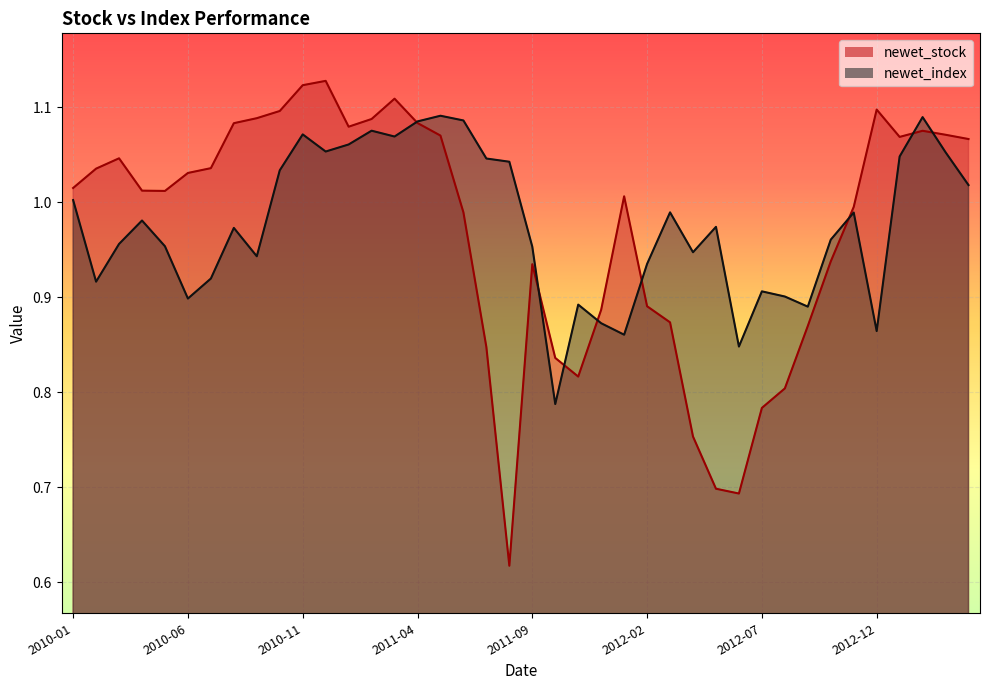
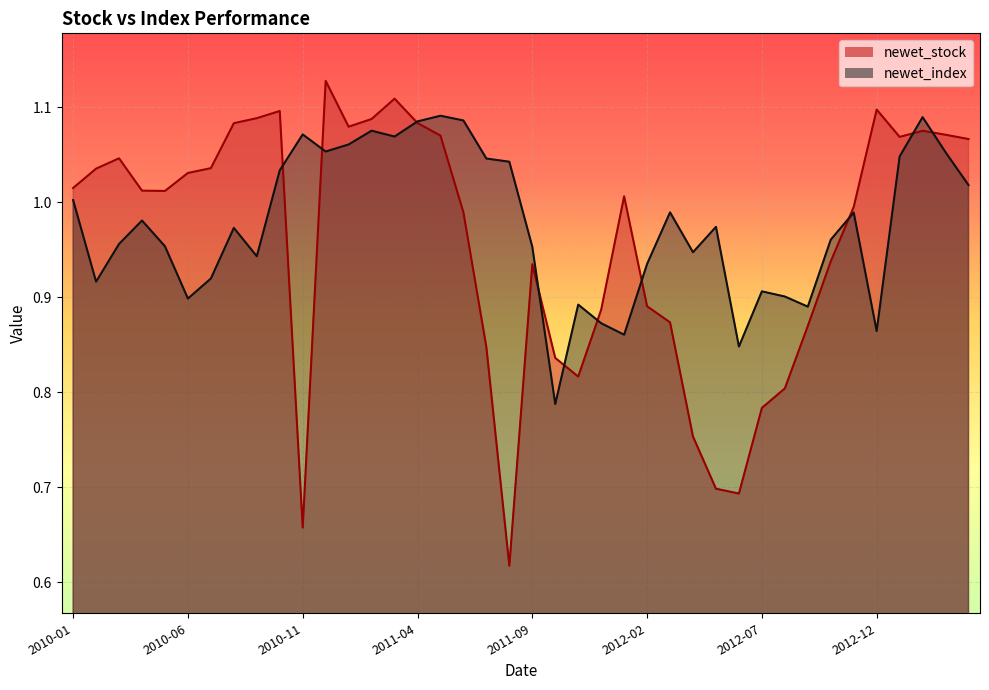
  {
    "newet_stock": {
      "2010-01": 1.01,
      "2010-06": 1.03,
-     "2010-11": 1.12,
+     "2010-11": 0.66,
      "2011-09": 0.93,
      "2012-02": 0.89,
      "2012-07": 0.78,
      "2012-12": 1.10
    },
    "newet_index": {
      "2010-01": 1.00,
      "2010-06": 0.90,
      "2010-11": 1.07,
      "2011-09": 0.95,
      "2012-02": 0.93,
      "2012-07": 0.91,
      "2012-12": 0.86
    }
  }
